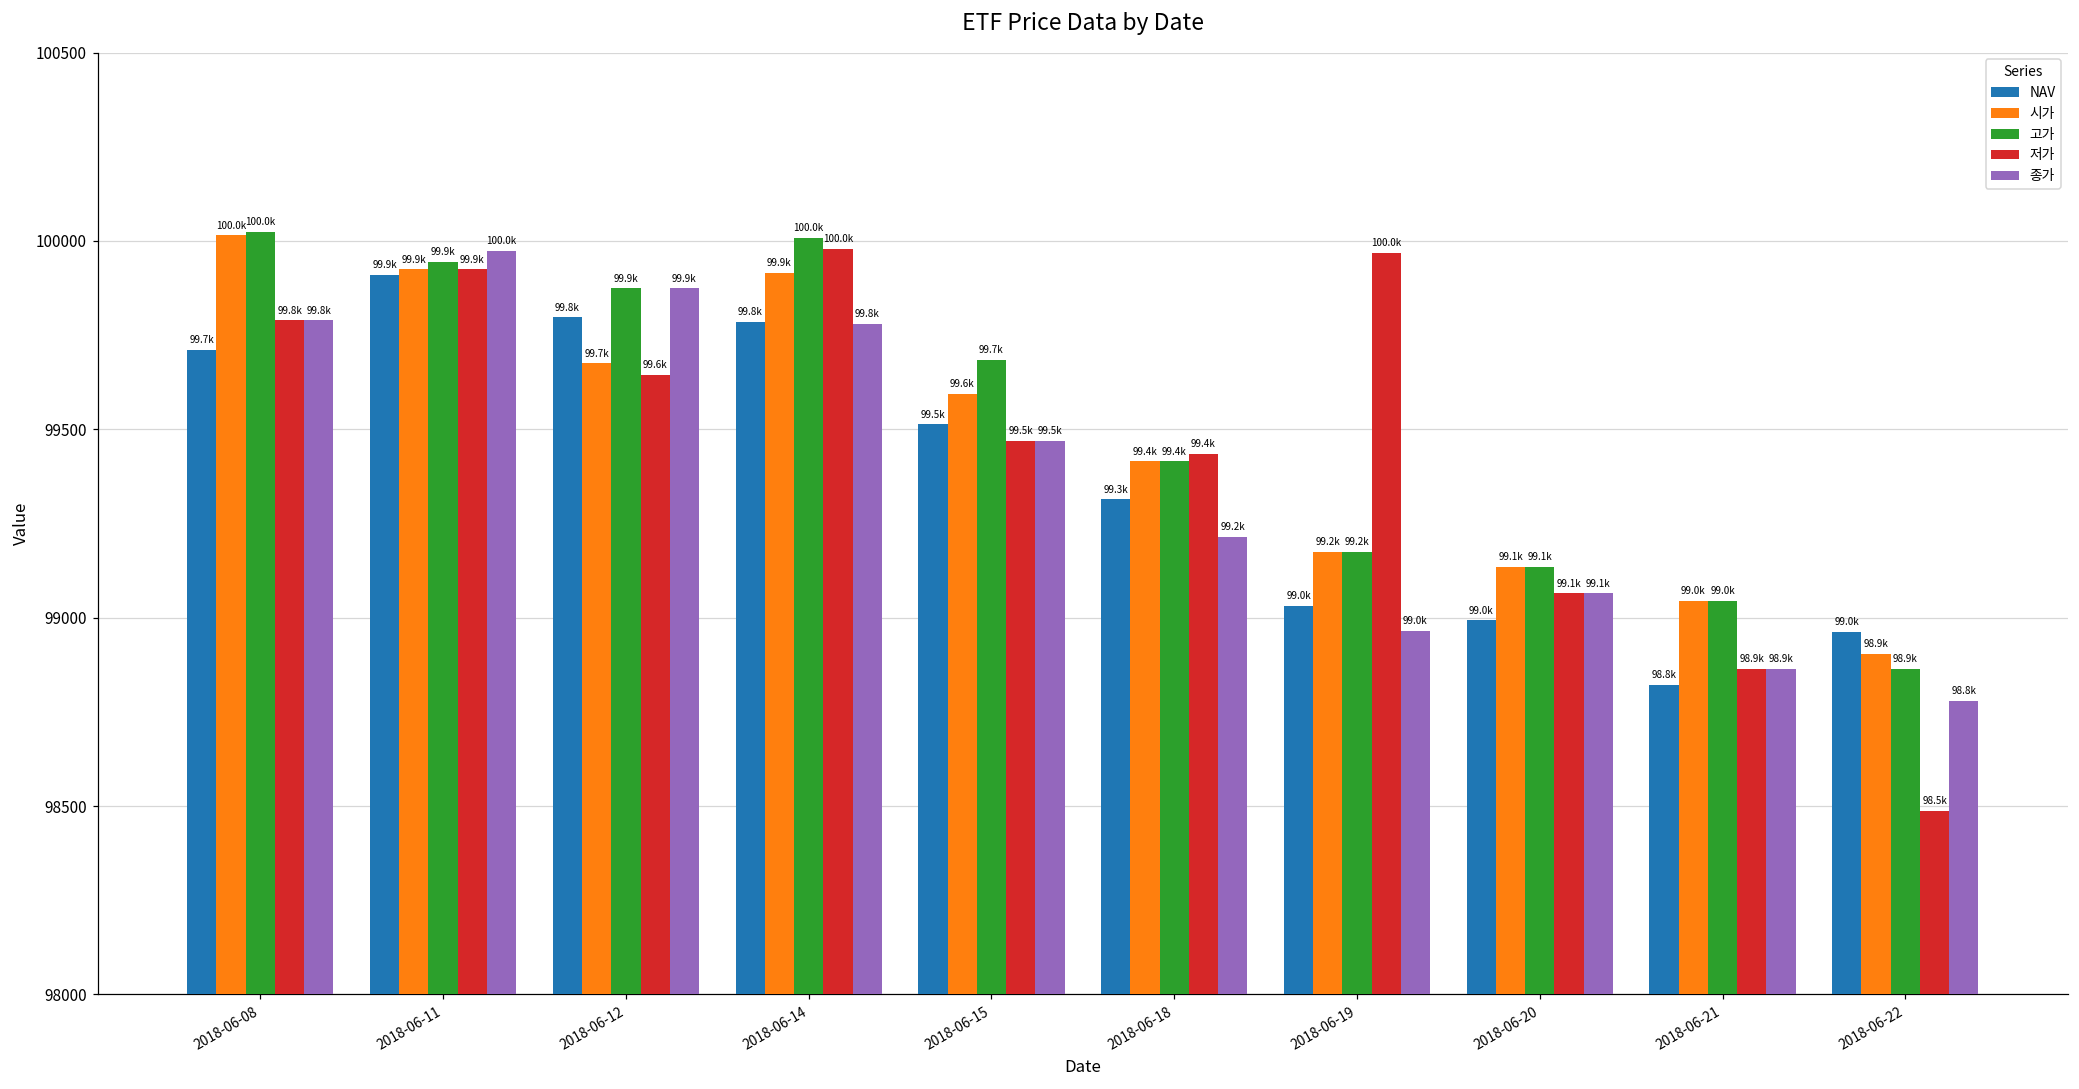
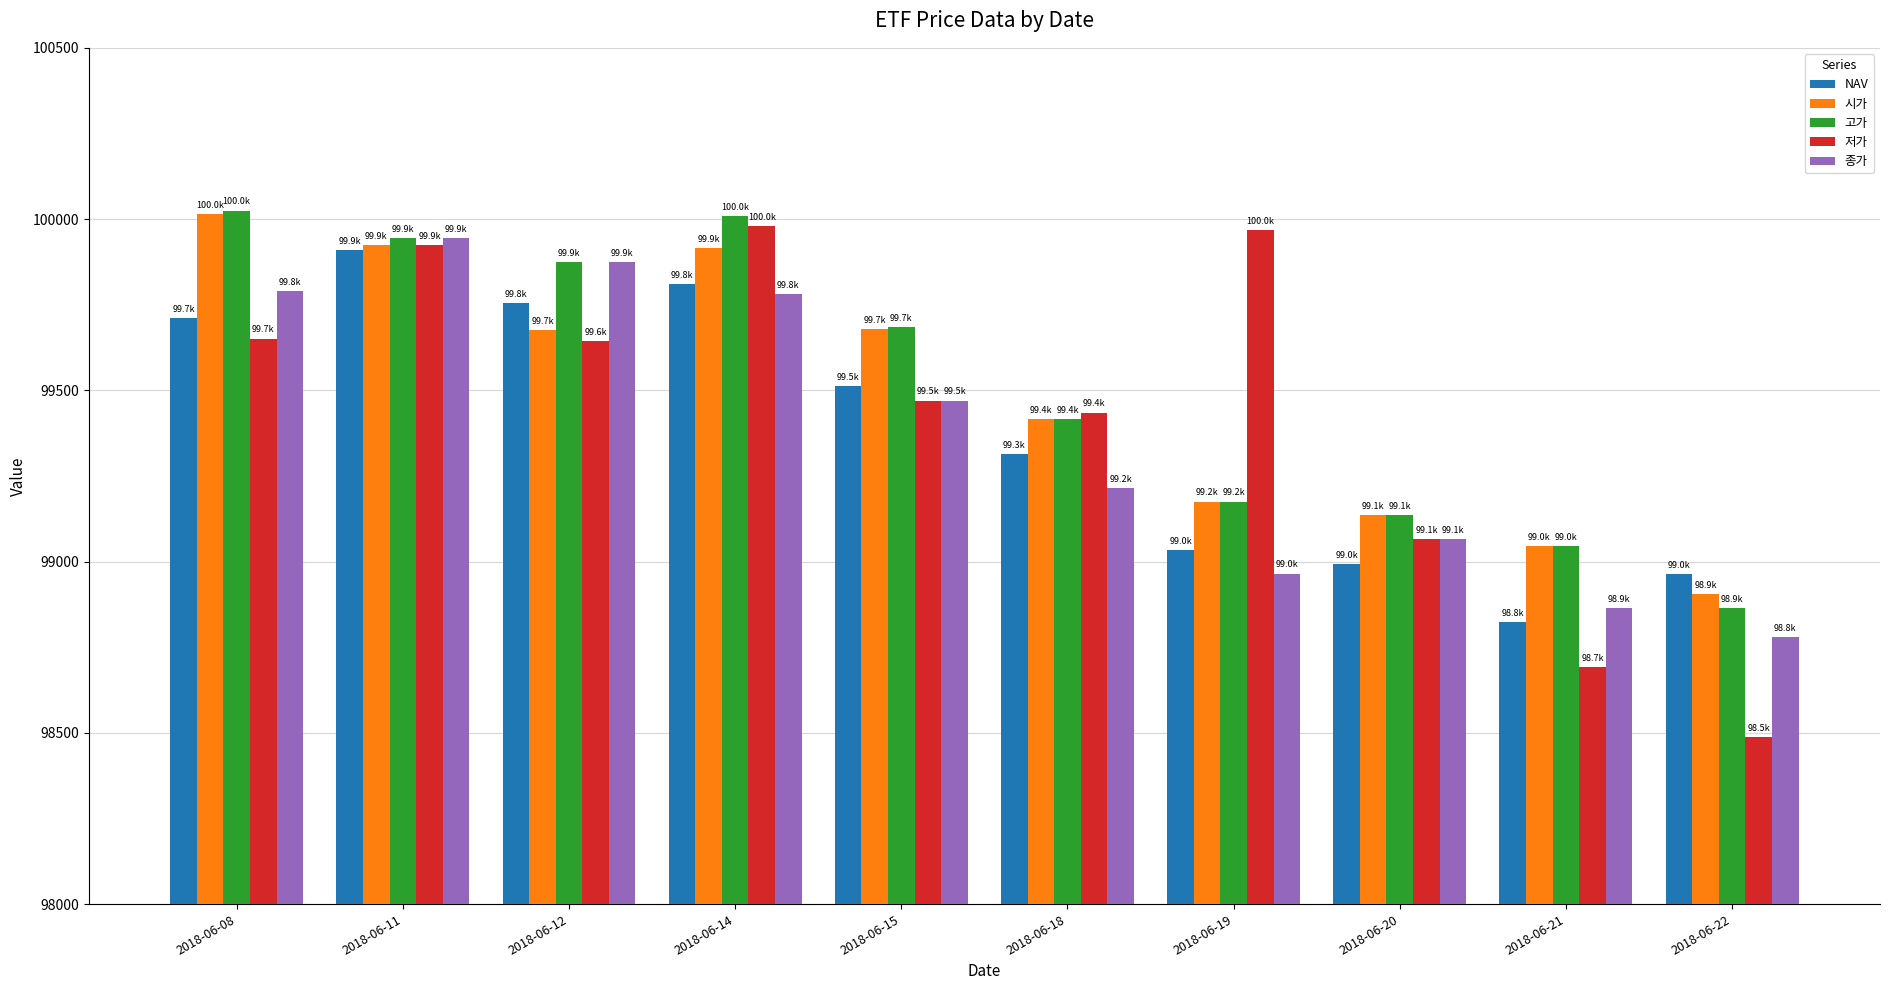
  {
    "NAV": {
-     "2018-06-12": "99800",
-     "2018-06-14": "99790"
+     "2018-06-12": "99750",
+     "2018-06-14": "99810"
    },
    "시가": {
      "2018-06-08": "100.0k",
      "2018-06-11": "99.9k",
      "2018-06-12": "99.7k",
      "2018-06-14": "99.9k",
-     "2018-06-15": "99.6k",
+     "2018-06-15": "99.7k",
      "2018-06-18": "99.4k",
      "2018-06-19": "99.2k",
      "2018-06-20": "99.1k",
      "2018-06-21": "99.0k",
      "2018-06-22": "98.9k"
    },
    "고가": {
      "2018-06-08": "100.0k",
      "2018-06-11": "99.9k",
      "2018-06-12": "99.9k",
      "2018-06-14": "100.0k",
      "2018-06-15": "99.7k",
      "2018-06-18": "99.4k",
      "2018-06-19": "99.2k",
      "2018-06-20": "99.1k",
      "2018-06-21": "99.0k",
      "2018-06-22": "98.9k"
    },
    "저가": {
-     "2018-06-08": "99.8k",
+     "2018-06-08": "99.7k",
      "2018-06-11": "99.9k",
      "2018-06-12": "99.6k",
      "2018-06-14": "100.0k",
      "2018-06-15": "99.5k",
      "2018-06-18": "99.4k",
      "2018-06-19": "100.0k",
      "2018-06-20": "99.1k",
-     "2018-06-21": "98.9k",
+     "2018-06-21": "98.7k",
      "2018-06-22": "98.5k"
    },
    "종가": {
      "2018-06-08": "99.8k",
-     "2018-06-11": "100.0k",
+     "2018-06-11": "99.9k",
      "2018-06-12": "99.9k",
      "2018-06-14": "99.8k",
      "2018-06-15": "99.5k",
      "2018-06-18": "99.2k",
      "2018-06-19": "99.0k",
      "2018-06-20": "99.1k",
      "2018-06-21": "98.9k",
      "2018-06-22": "98.8k"
    }
  }
